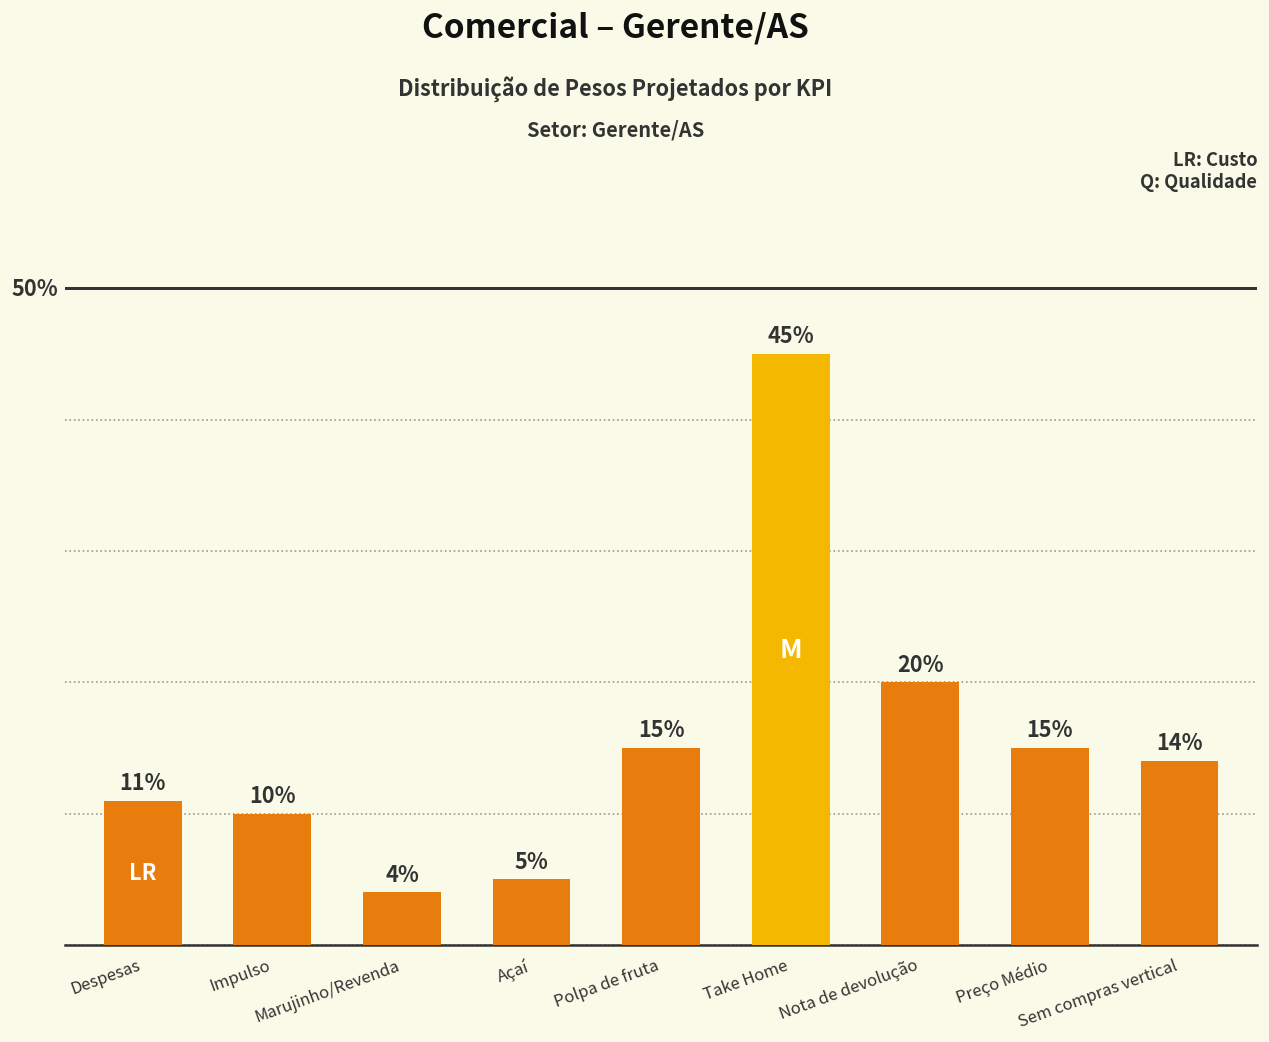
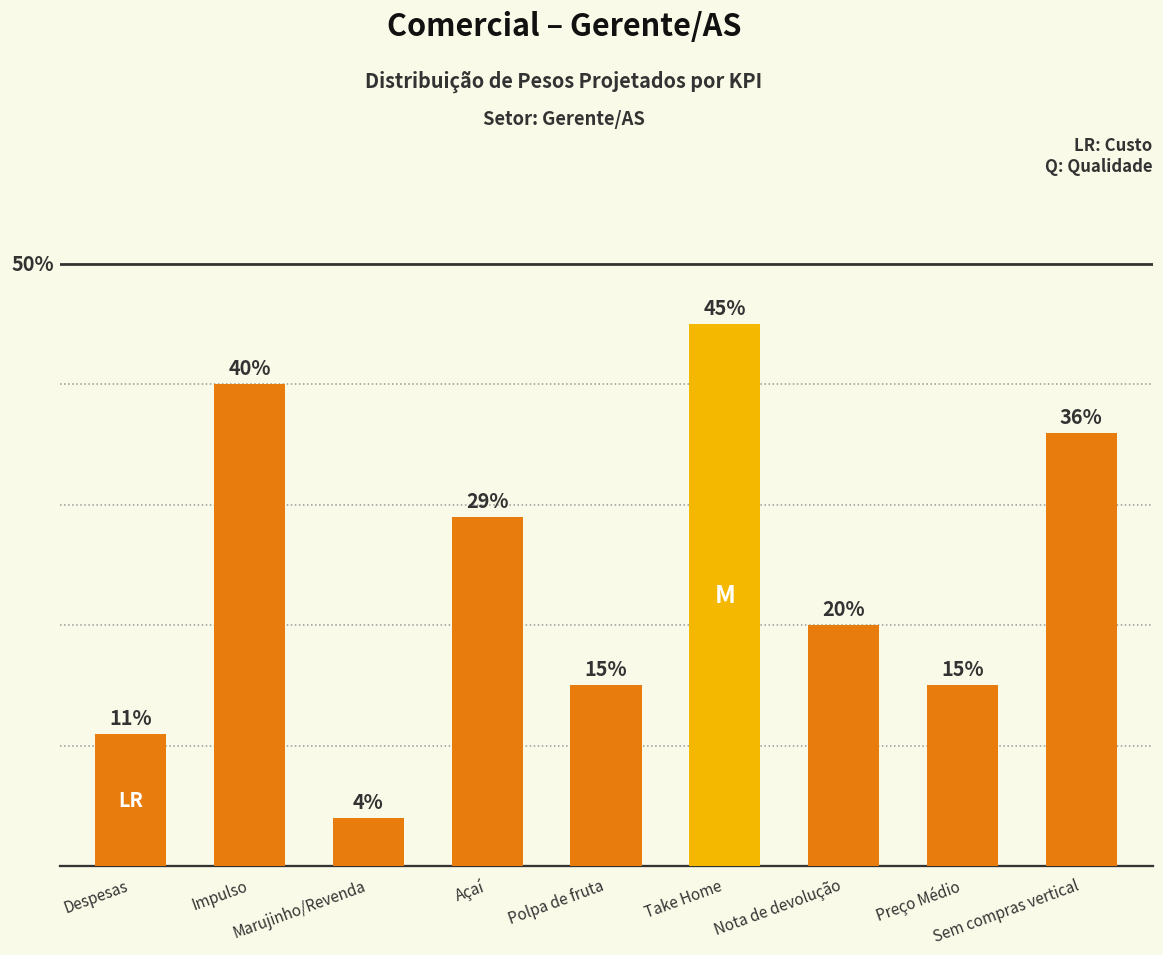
  {
    "Despesas": "11%",
-   "Impulso": "10%",
+   "Impulso": "40%",
    "Marujinho/Revenda": "4%",
-   "Açaí": "5%",
+   "Açaí": "29%",
    "Polpa de fruta": "15%",
    "Take Home": "45%",
    "Nota de devolução": "20%",
    "Preço Médio": "15%",
-   "Sem compras vertical": "14%"
+   "Sem compras vertical": "36%"
  }
